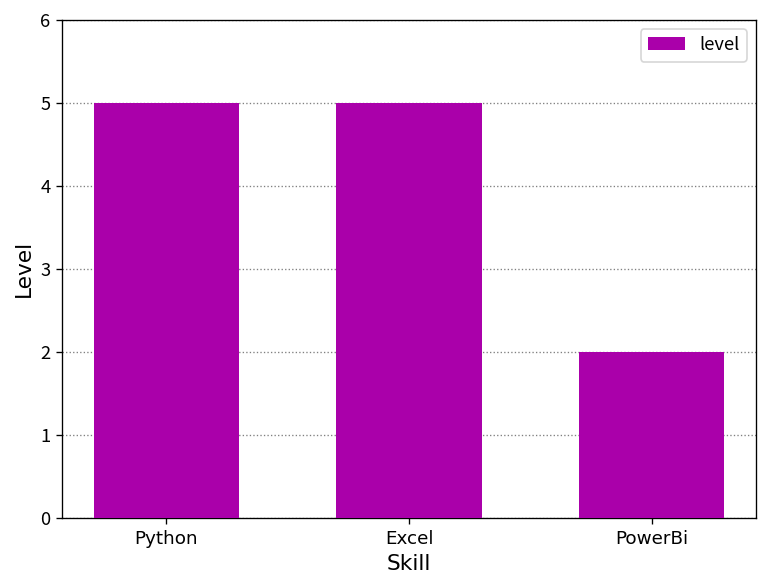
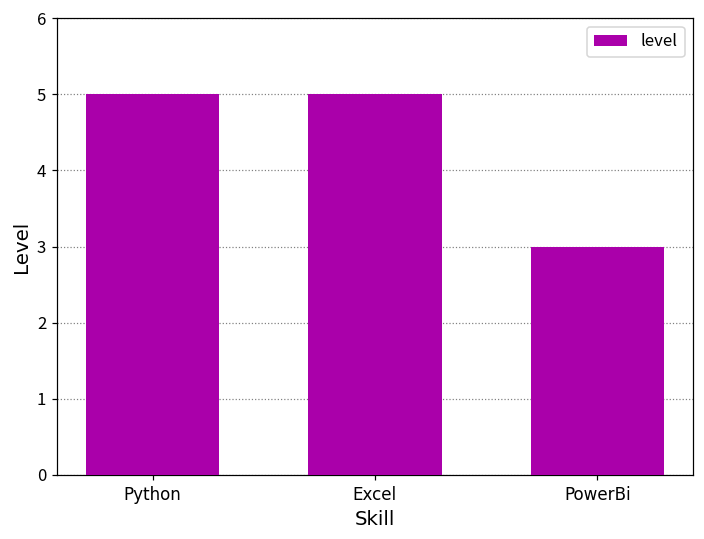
  {
    "Python": 5,
    "Excel": 5,
-   "PowerBi": 2
+   "PowerBi": 3
  }
